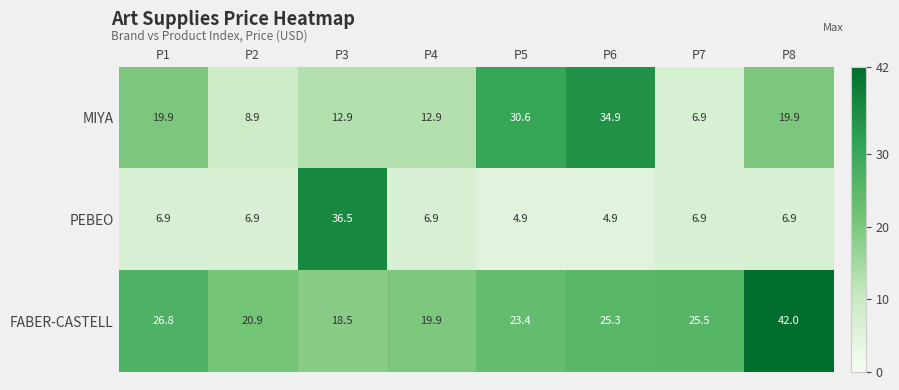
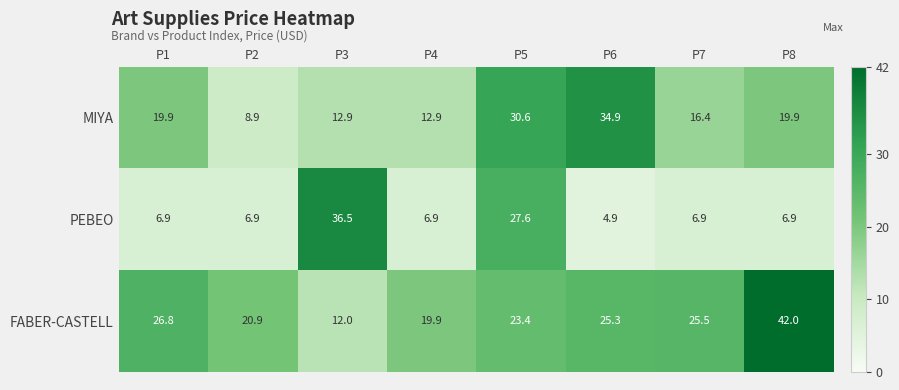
  {
    "MIYA": {
      "P1": 19.9,
      "P2": 8.9,
      "P3": 12.9,
      "P4": 12.9,
      "P5": 30.6,
      "P6": 34.9,
-     "P7": 6.9,
+     "P7": 16.4,
      "P8": 19.9
    },
    "PEBEO": {
      "P1": 6.9,
      "P2": 6.9,
      "P3": 36.5,
      "P4": 6.9,
-     "P5": 4.9,
+     "P5": 27.6,
      "P6": 4.9,
      "P7": 6.9,
      "P8": 6.9
    },
    "FABER-CASTELL": {
      "P1": 26.8,
      "P2": 20.9,
-     "P3": 18.5,
+     "P3": 12.0,
      "P4": 19.9,
      "P5": 23.4,
      "P6": 25.3,
      "P7": 25.5,
      "P8": 42.0
    }
  }
